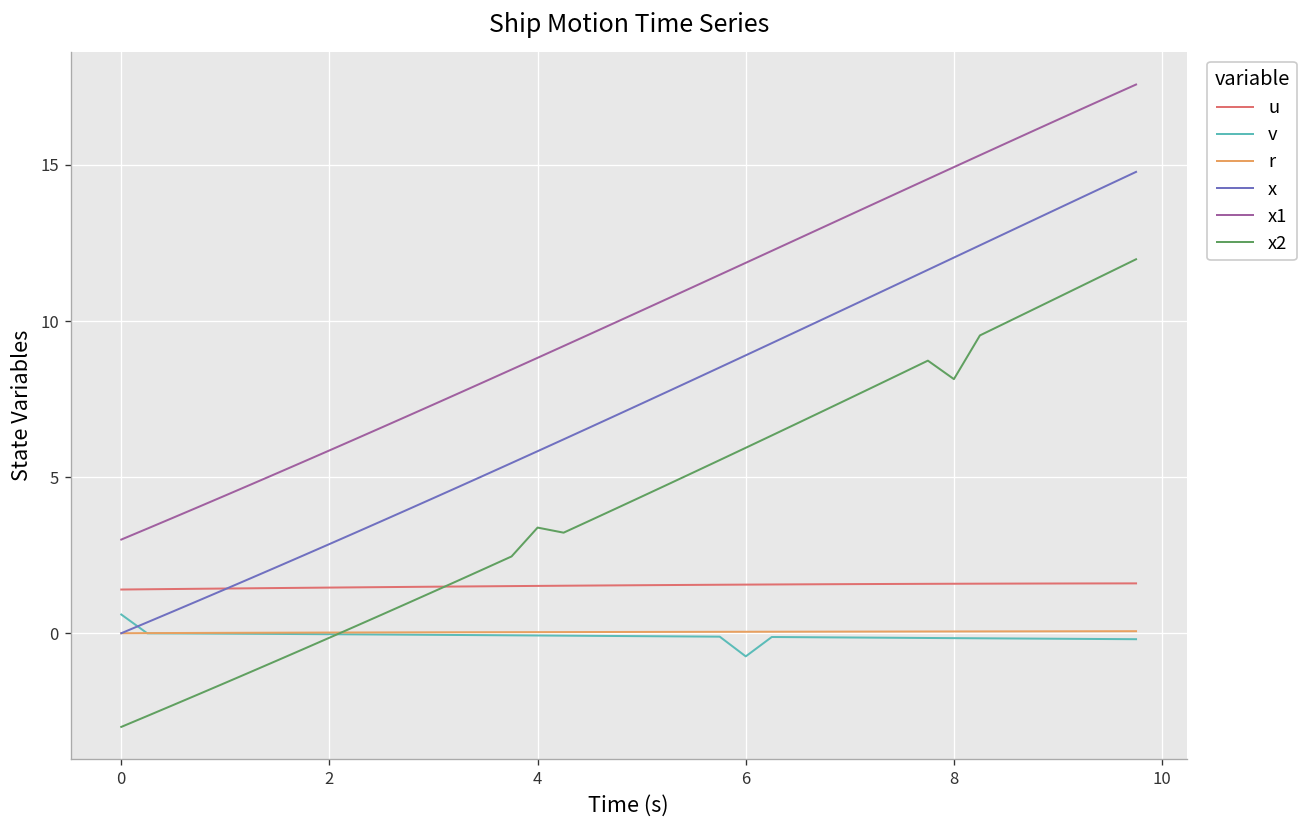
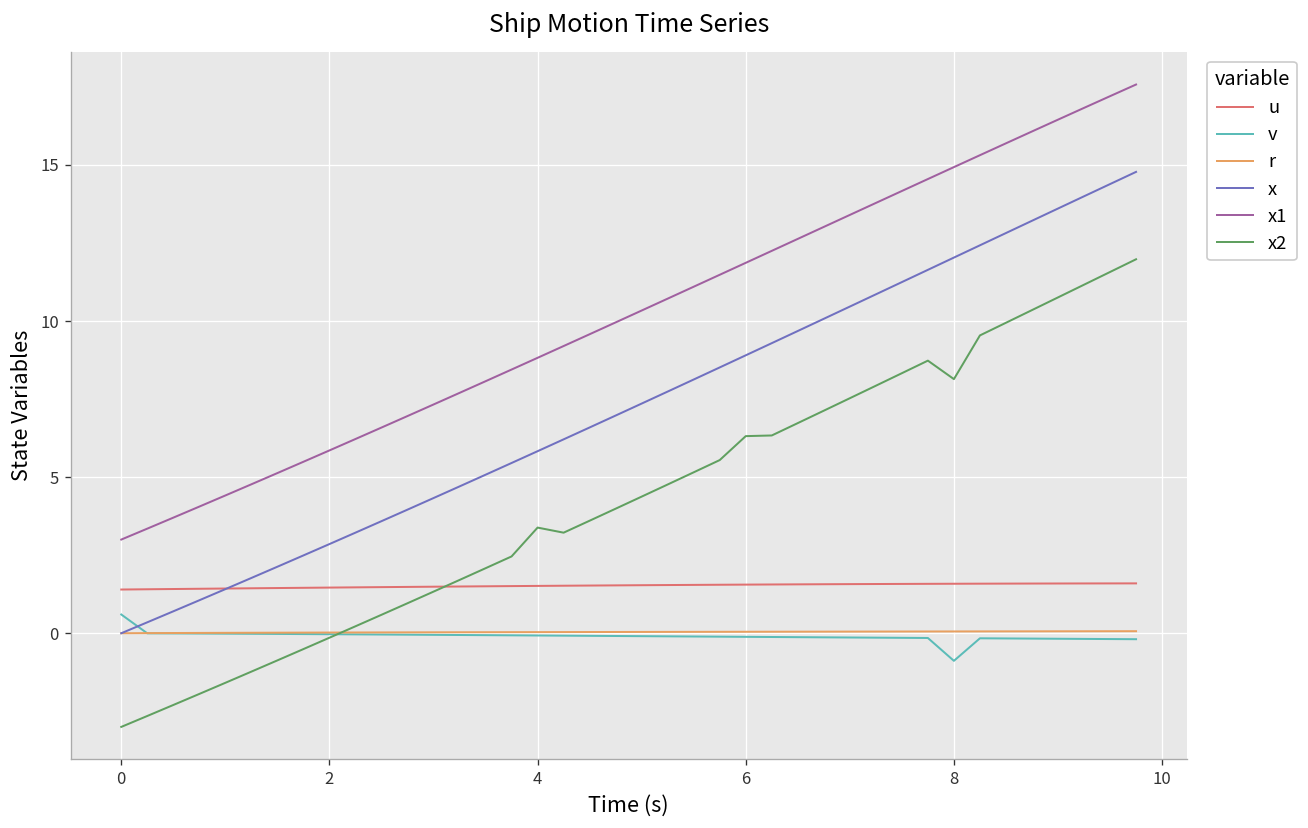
  {
    "v": {
      "0": 0.6,
      "4": -0.1,
-     "6": -0.7,
-     "8": -0.2
+     "6": -0.1,
+     "8": -0.9
    },
    "x2": {
      "0": -3.0,
      "2": -0.1,
      "4": 3.4,
-     "6": 5.9,
+     "6": 6.3,
      "8": 8.1
    }
  }
